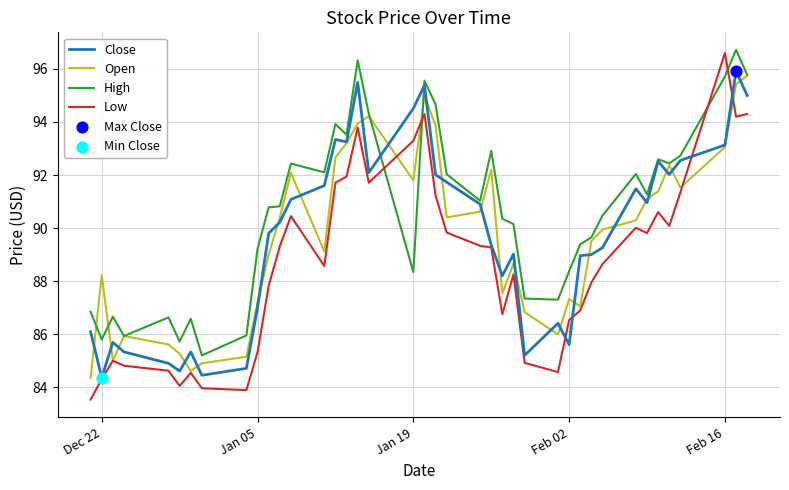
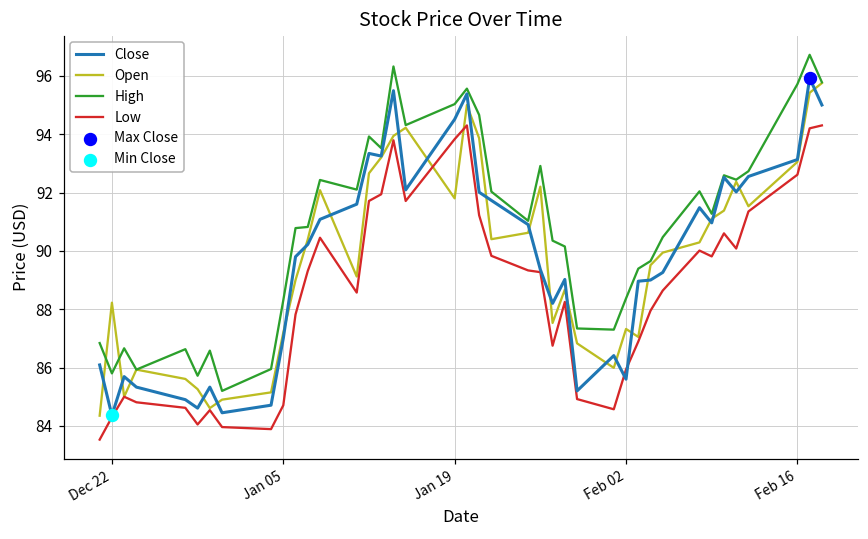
  {
    "Close": {
      "Jan 05": 87.0,
      "Jan 19": 94.5,
      "Feb 02": 85.6
    },
    "Open": {
      "Dec 22": 88.2,
      "Jan 05": 87.2,
      "Jan 19": 91.8,
      "Feb 02": 87.3
    },
    "High": {
      "Dec 22": 85.8,
-     "Jan 05": 89.2,
-     "Jan 19": 88.3,
+     "Jan 05": 88.3,
+     "Jan 19": 95.0,
      "Feb 02": 88.4,
      "Feb 16": 95.7
    },
    "Low": {
-     "Jan 05": 85.3,
-     "Jan 19": 93.3,
-     "Feb 02": 86.5,
-     "Feb 16": 96.6
+     "Jan 05": 84.7,
+     "Jan 19": 93.8,
+     "Feb 02": 85.9,
+     "Feb 16": 92.6
    }
  }
